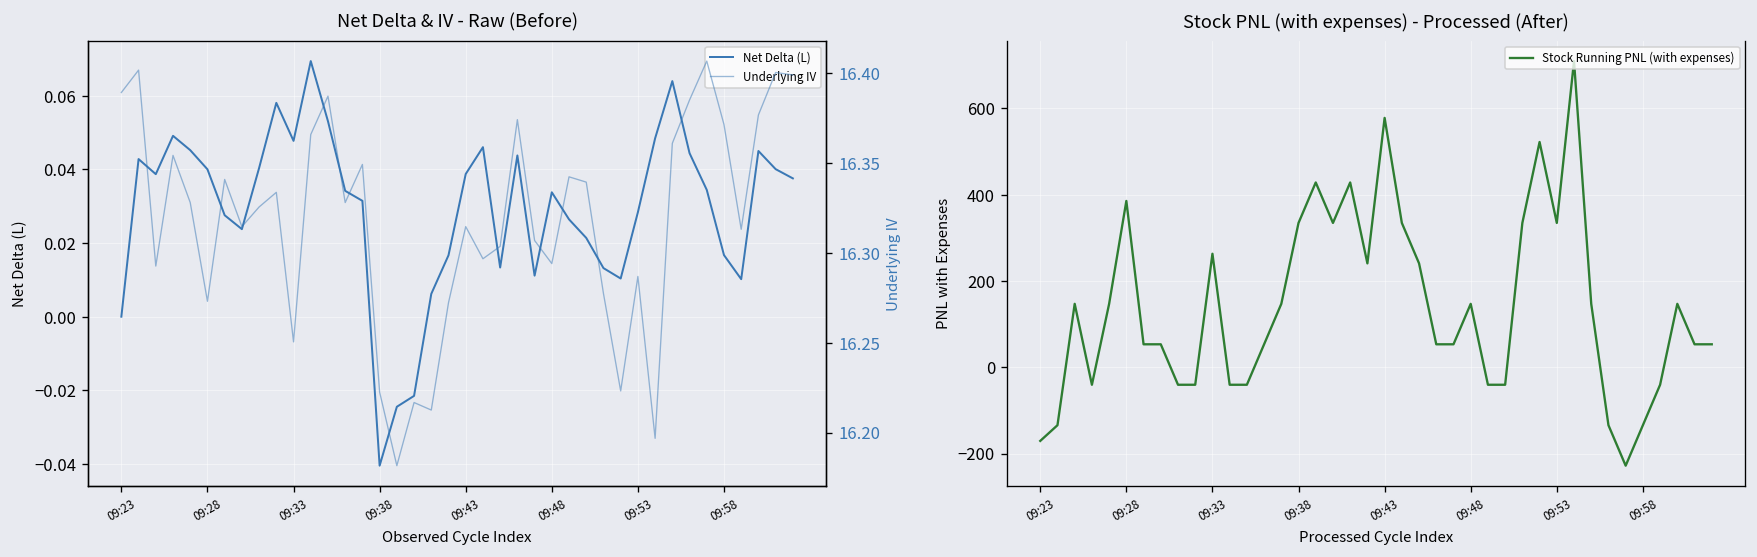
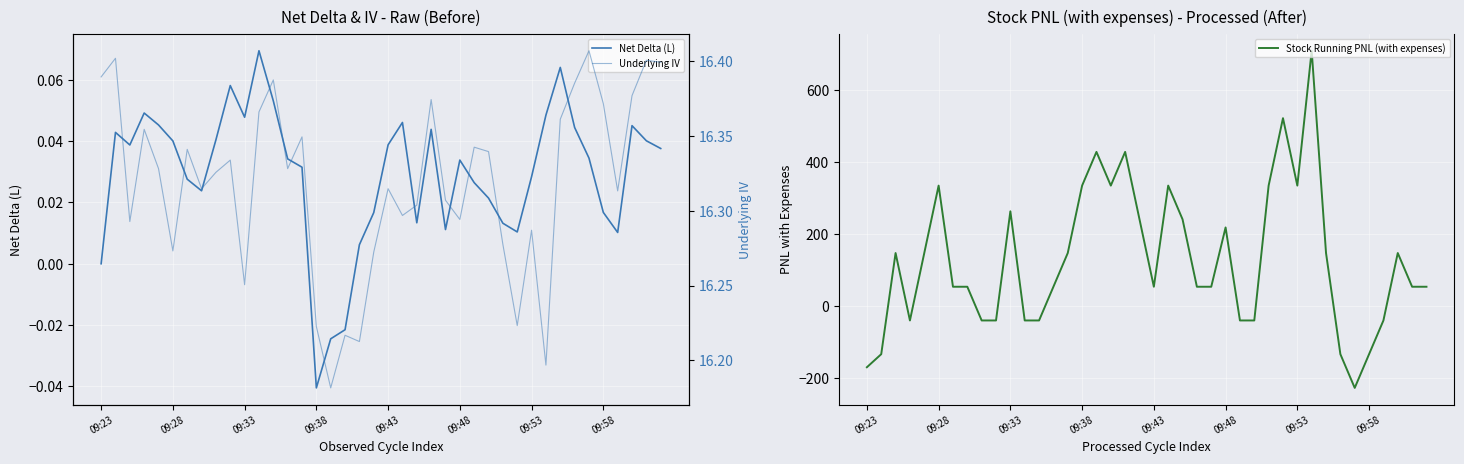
  {
    "Stock PNL (with expenses) - Processed (After)": {
      "09:23": -170,
-     "09:28": 390,
+     "09:28": 330,
      "09:33": 260,
      "09:38": 330,
-     "09:43": 580,
-     "09:48": 150,
+     "09:43": 50,
+     "09:48": 220,
      "09:53": 330,
      "09:58": -130
    }
  }
